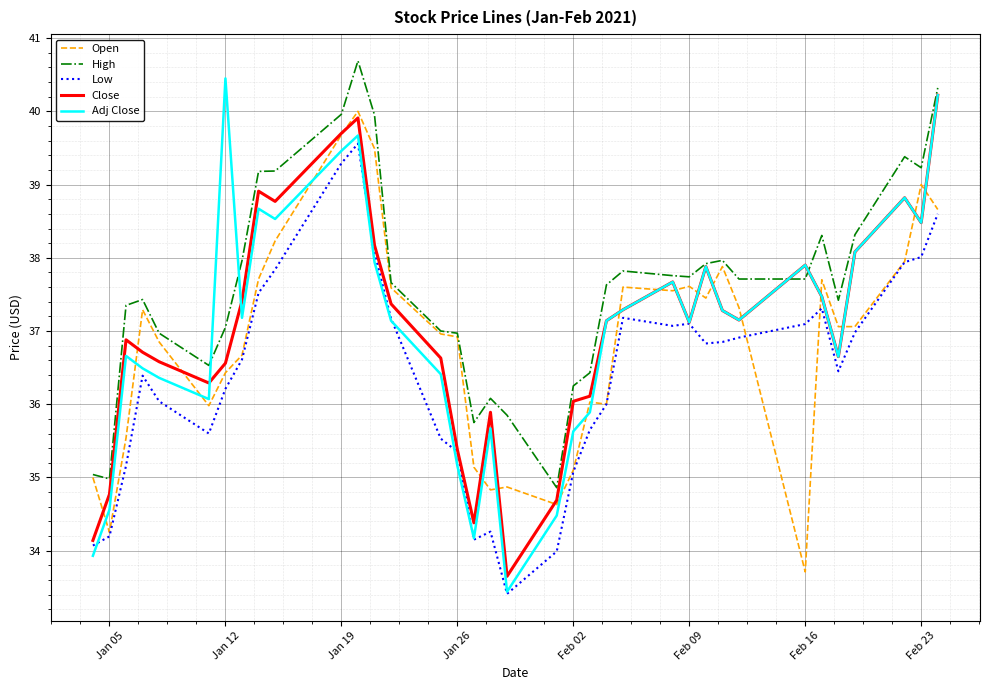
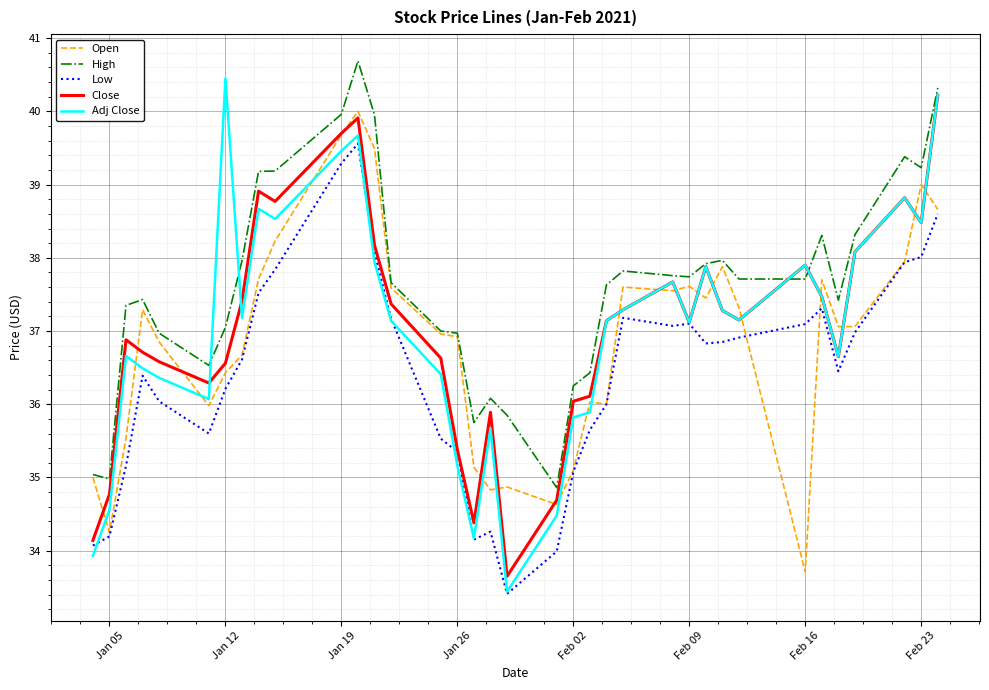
  {
    "Open": {
      "Jan 05": 34.3,
      "Jan 12": 36.4,
      "Jan 26": 36.9,
      "Feb 09": 37.6,
      "Feb 16": 33.7,
      "Feb 23": 39.0
    },
    "High": {
      "Jan 05": 35.0,
      "Jan 12": 37.1,
      "Jan 19": 40.0,
      "Jan 26": 37.0,
      "Feb 02": 36.3,
      "Feb 09": 37.7,
      "Feb 16": 37.7,
      "Feb 23": 39.2
    },
    "Low": {
      "Jan 05": 34.2,
      "Jan 12": 36.2,
      "Jan 19": 39.3,
      "Feb 16": 37.1,
      "Feb 23": 38.0
    },
    "Close": {
      "Jan 05": 34.8,
      "Jan 12": 36.6,
      "Feb 02": 36.0
    },
    "Adj Close": {
      "Jan 05": 34.6,
      "Jan 12": 40.5,
      "Jan 19": 39.5,
      "Jan 26": 35.2,
-     "Feb 02": 35.6
+     "Feb 02": 35.8
    }
  }
